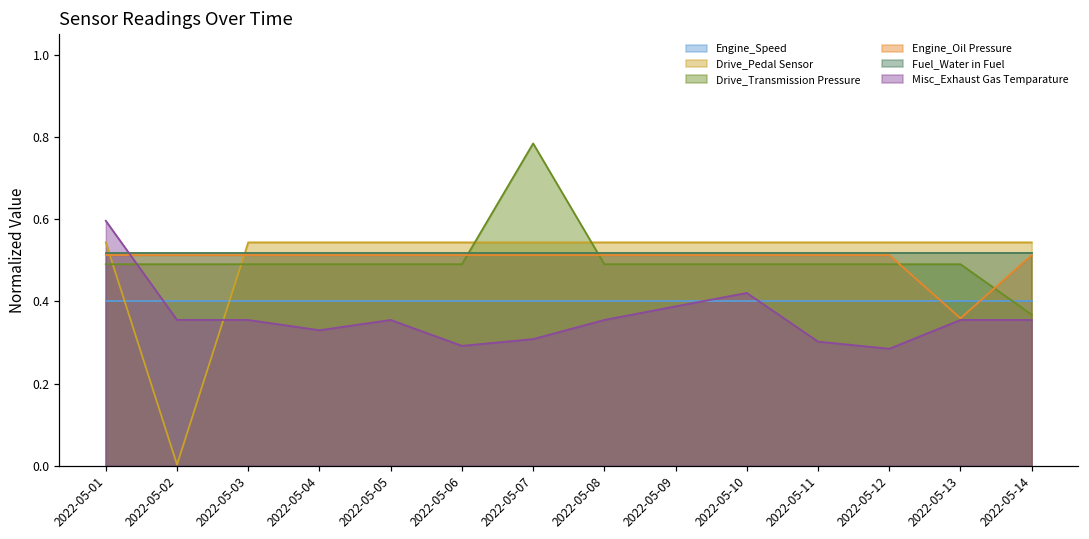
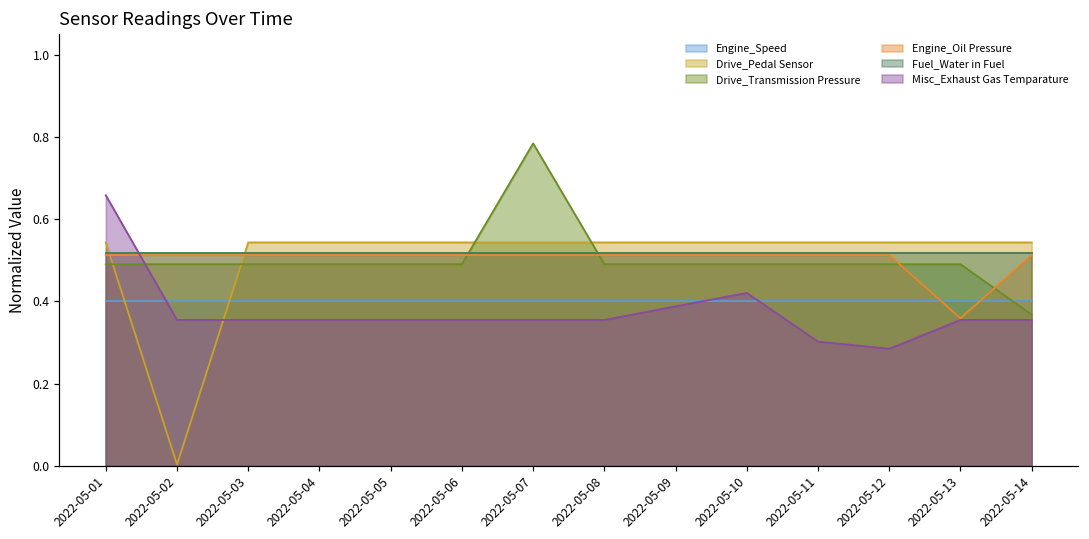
  {
    "Engine_Speed": {
      "2022-05-01": 0.40,
      "2022-05-02": 0.40,
      "2022-05-03": 0.40,
      "2022-05-04": 0.40,
      "2022-05-05": 0.40,
      "2022-05-06": 0.40,
      "2022-05-07": 0.40,
      "2022-05-08": 0.40,
      "2022-05-09": 0.40,
      "2022-05-10": 0.40,
      "2022-05-11": 0.40,
      "2022-05-12": 0.40,
      "2022-05-13": 0.40,
      "2022-05-14": 0.40
    },
    "Misc_Exhaust Gas Temparature": {
-     "2022-05-01": 0.60,
+     "2022-05-01": 0.66,
      "2022-05-02": 0.35,
      "2022-05-03": 0.35,
-     "2022-05-04": 0.33,
+     "2022-05-04": 0.35,
      "2022-05-05": 0.35,
-     "2022-05-06": 0.29,
-     "2022-05-07": 0.31,
+     "2022-05-06": 0.35,
+     "2022-05-07": 0.35,
      "2022-05-08": 0.35,
      "2022-05-09": 0.39,
      "2022-05-10": 0.42,
      "2022-05-11": 0.30,
      "2022-05-12": 0.28,
      "2022-05-14": 0.35
    }
  }
